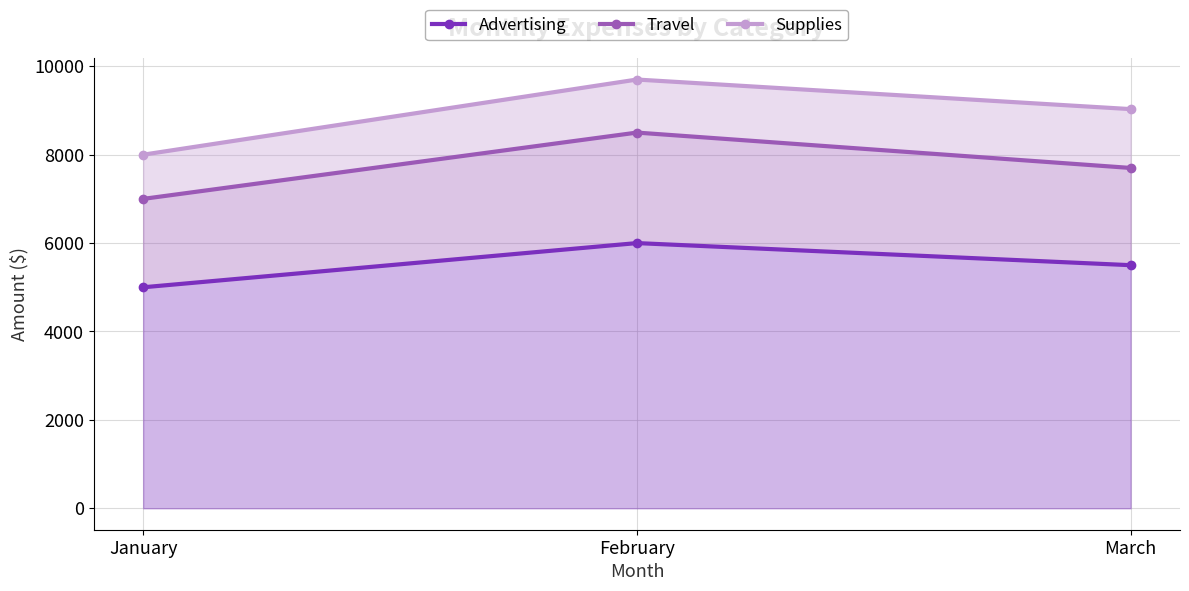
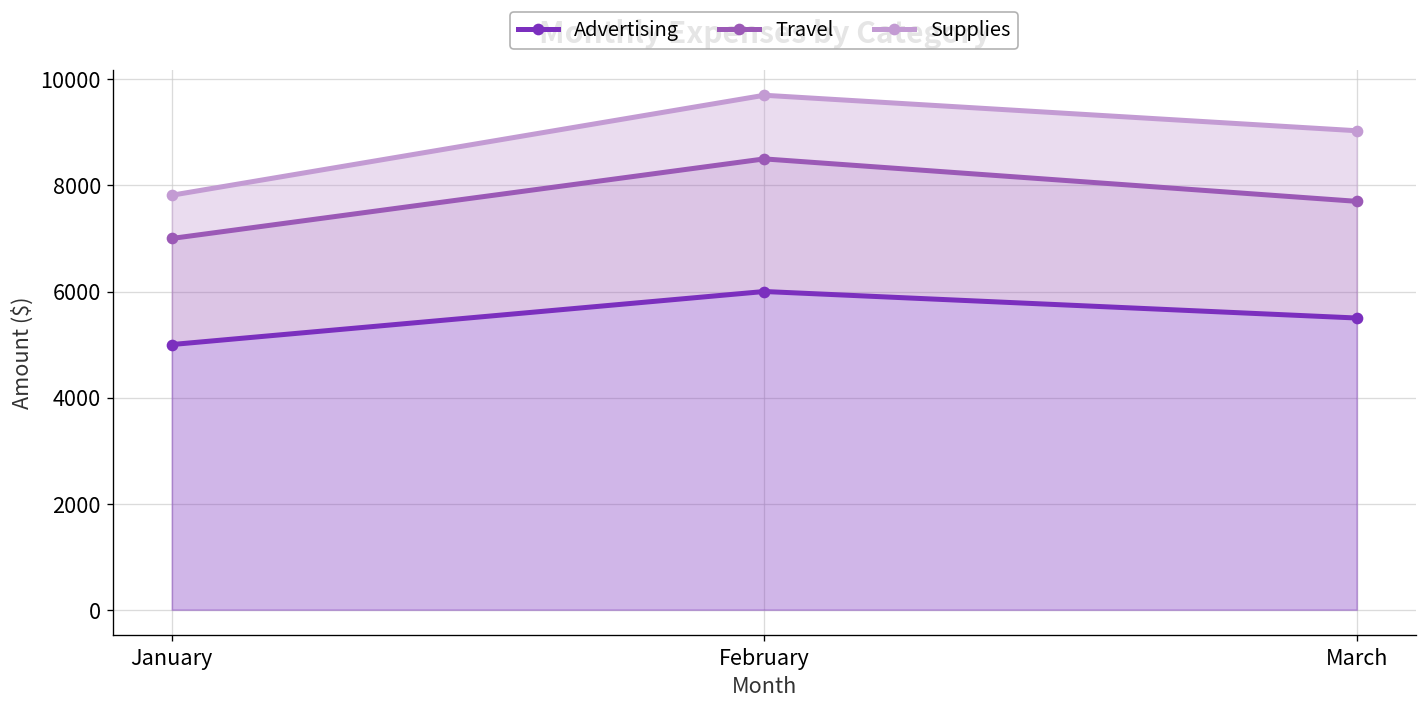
  {
    "Supplies": {
-     "January": 1000,
+     "January": 800,
      "February": 1200,
      "March": 1300
    }
  }
